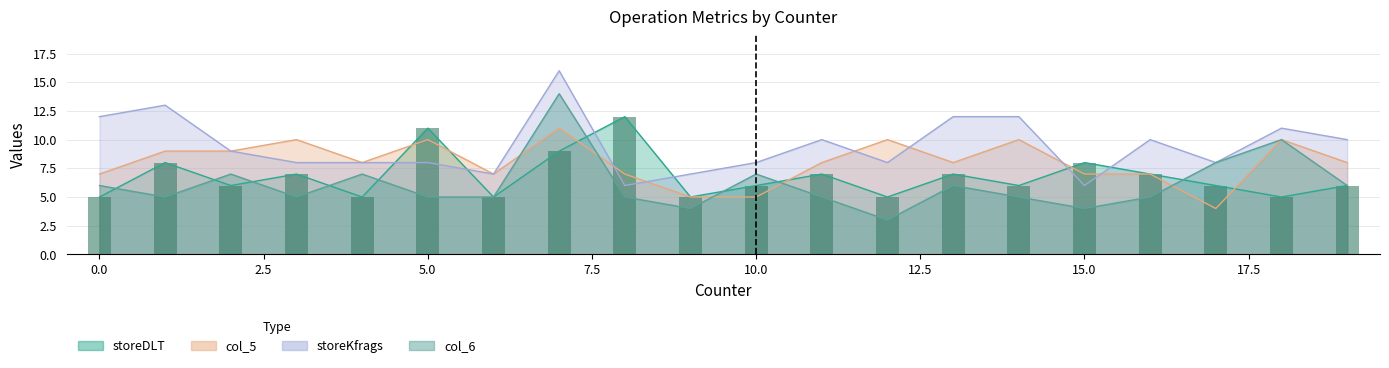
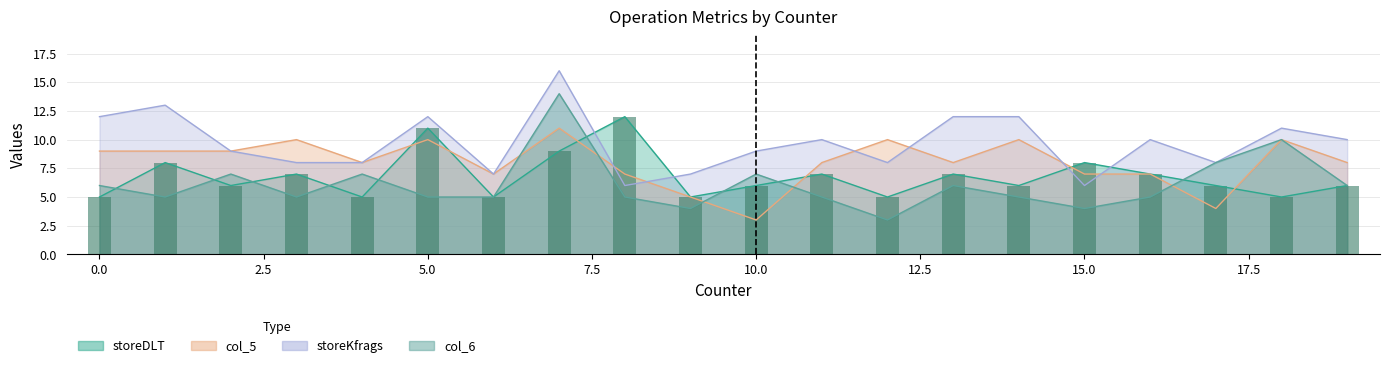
  {
    "col_5": {
-     "0.0": 7,
+     "0.0": 9,
      "5.0": 10,
-     "10.0": 5,
+     "10.0": 3,
      "15.0": 7
    },
    "storeKfrags": {
      "0.0": 12,
-     "5.0": 8,
-     "10.0": 8,
+     "5.0": 12,
+     "10.0": 9,
      "15.0": 6
    }
  }
